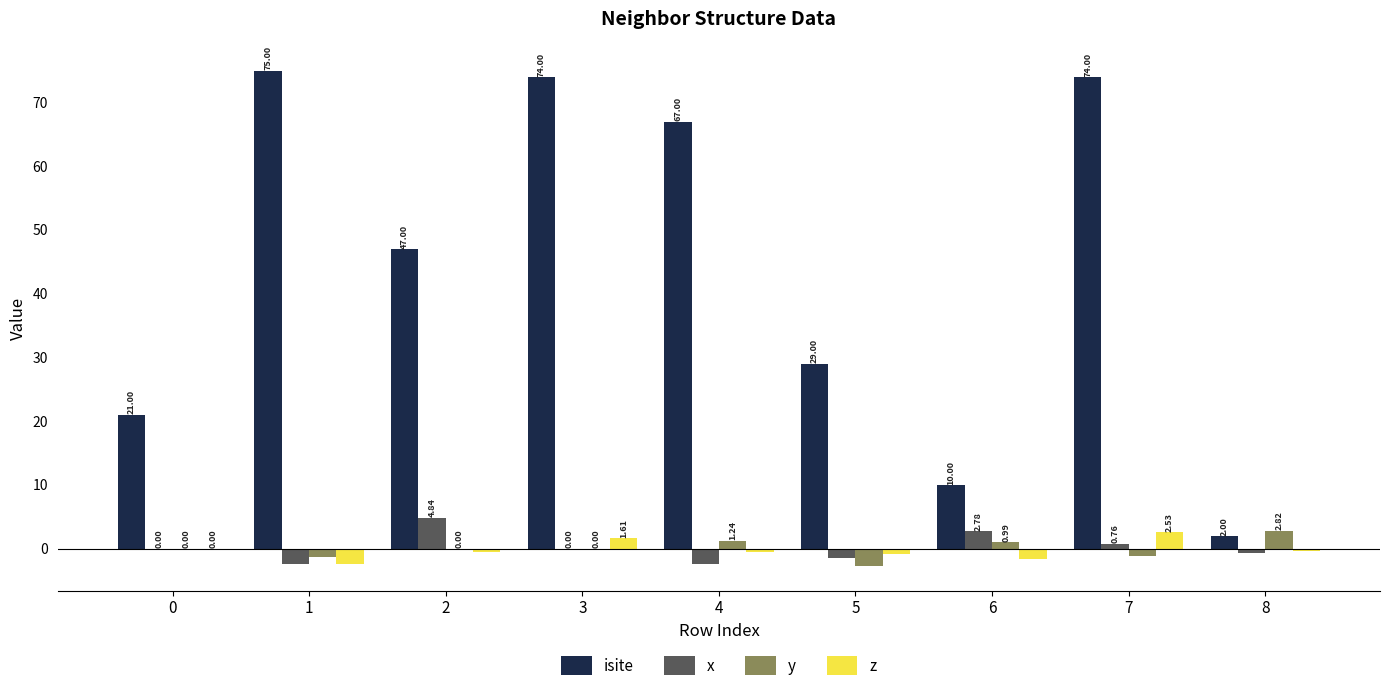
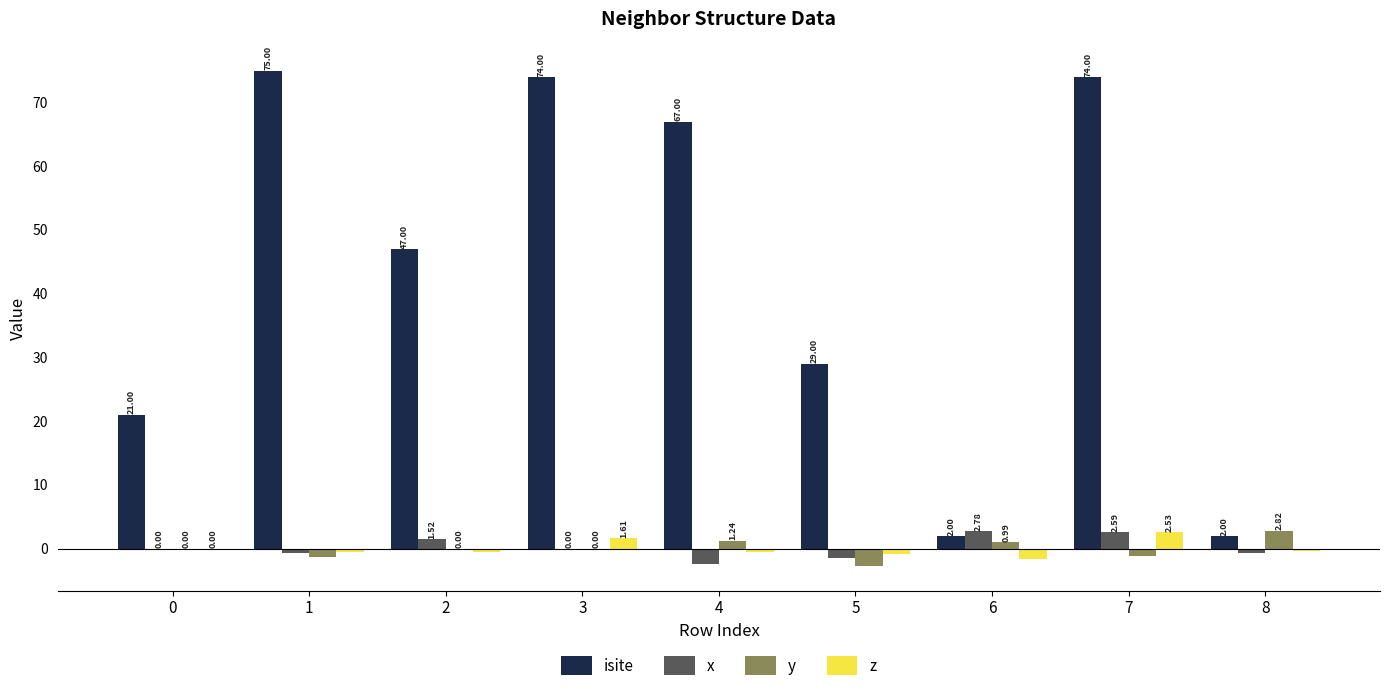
  {
    "isite": {
      "0": 21.00,
      "1": 75.00,
      "2": 47.00,
      "3": 74.00,
      "4": 67.00,
      "5": 29.00,
-     "6": 10.00,
+     "6": 2.00,
      "7": 74.00,
      "8": 2.00
    },
    "x": {
      "0": 0.00,
-     "1": -2,
-     "2": 4.84,
+     "1": -1,
+     "2": 1.52,
      "3": 0.00,
      "6": 2.78,
-     "7": 0.76
+     "7": 2.59
    },
    "y": {
      "0": 0.00,
      "2": 0.00,
      "3": 0.00,
      "4": 1.24,
      "6": 0.99,
      "8": 2.82
    },
    "z": {
-     "1": -2,
+     "1": 0,
      "2": -1,
      "4": -1,
      "5": -1,
      "6": -2,
      "8": 0
    }
  }
